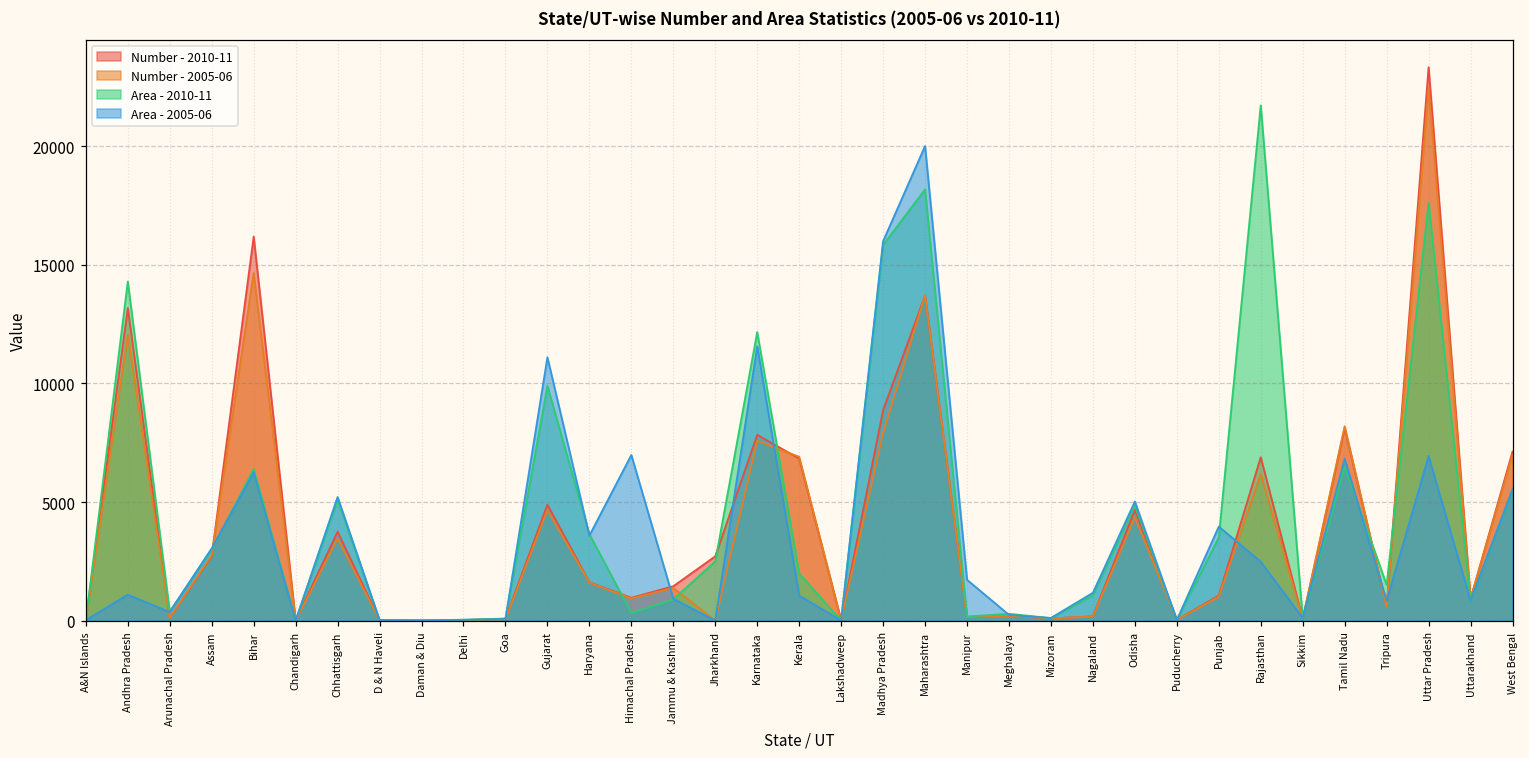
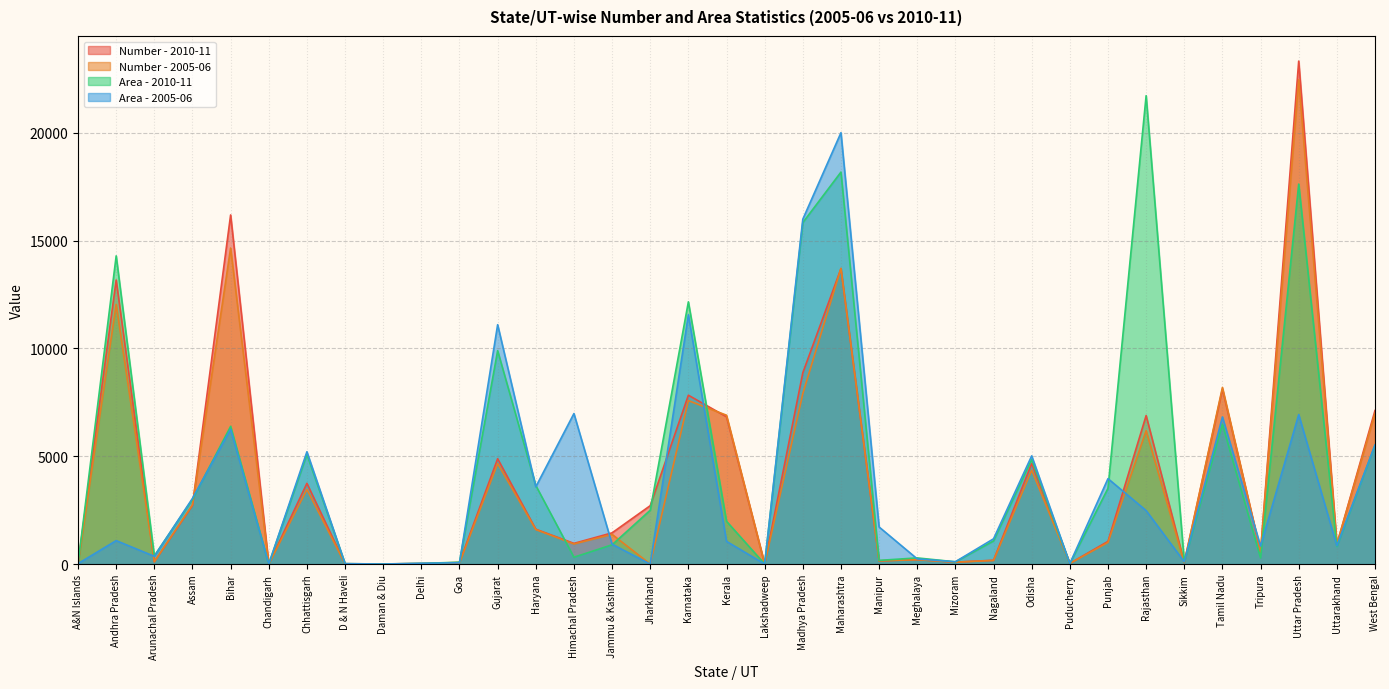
  {
    "Area - 2010-11": {
      "Andhra Pradesh": 14300,
      "Bihar": 6400,
      "Chhattisgarh": 5100,
      "Gujarat": 9900,
      "Himachal Pradesh": 300,
      "Jharkhand": 2500,
      "Karnataka": 12200,
      "Kerala": 2000,
      "Madhya Pradesh": 15800,
      "Maharashtra": 18200,
      "Odisha": 4900,
      "Punjab": 3500,
      "Rajasthan": 21700,
      "Tamil Nadu": 6500,
-     "Tripura": 1500,
+     "Tripura": 300,
      "Uttar Pradesh": 17600
    },
    "Area - 2005-06": {
      "Andhra Pradesh": 1100,
      "Bihar": 6300,
      "Chhattisgarh": 5200,
      "Gujarat": 11100,
      "Himachal Pradesh": 7000,
      "Karnataka": 11600,
      "Kerala": 1100,
      "Madhya Pradesh": 16000,
      "Maharashtra": 20000,
      "Manipur": 1700,
      "Odisha": 5000,
      "Punjab": 4000,
      "Rajasthan": 2500,
      "Tamil Nadu": 6800,
      "Tripura": 800,
      "Uttar Pradesh": 6900
    }
  }
